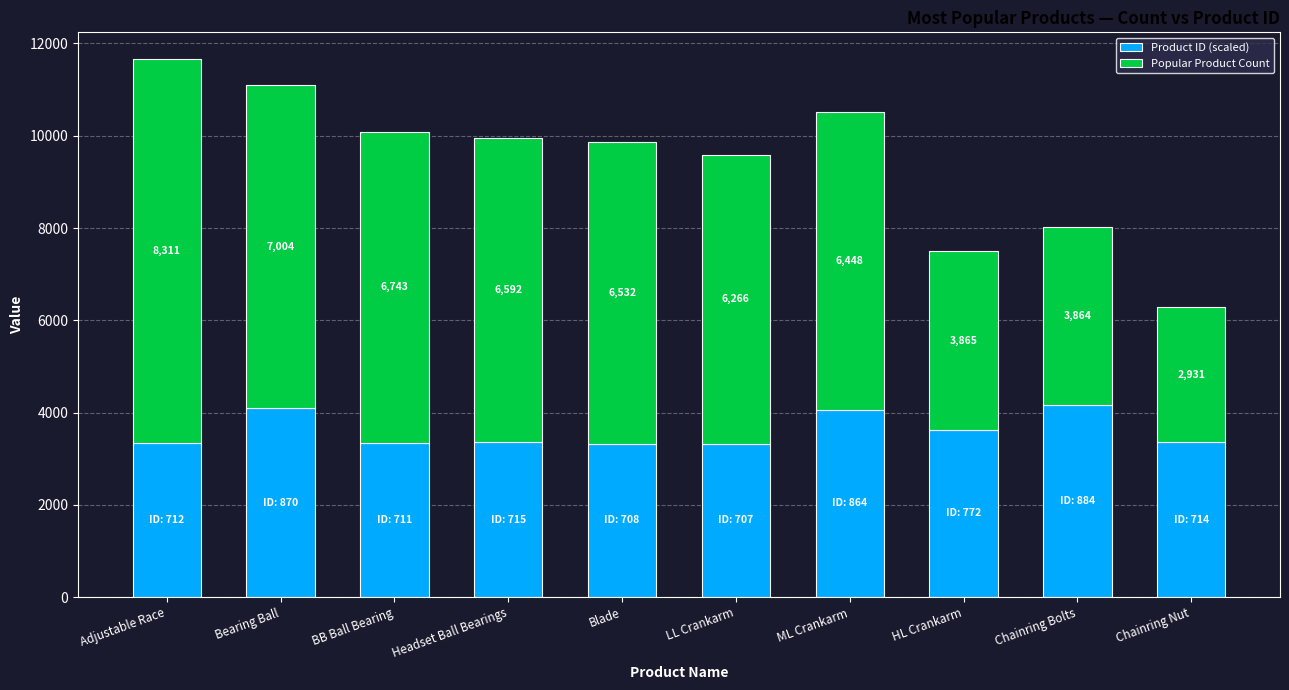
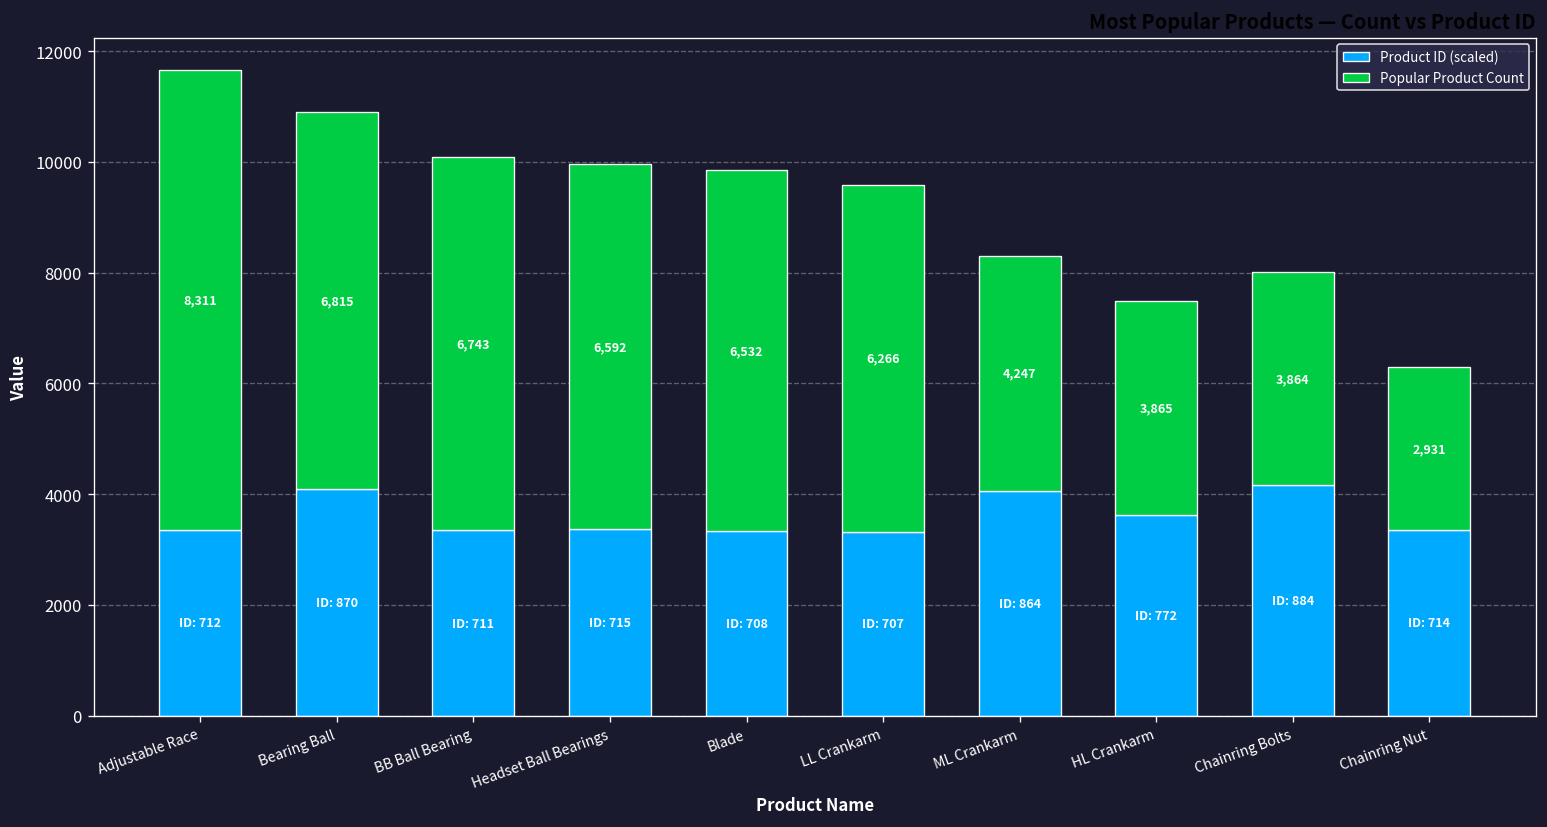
  {
    "Popular Product Count": {
      "Adjustable Race": "8,311",
-     "Bearing Ball": "7,004",
+     "Bearing Ball": "6,815",
      "BB Ball Bearing": "6,743",
      "Headset Ball Bearings": "6,592",
      "Blade": "6,532",
      "LL Crankarm": "6,266",
-     "ML Crankarm": "6,448",
+     "ML Crankarm": "4,247",
      "HL Crankarm": "3,865",
      "Chainring Bolts": "3,864",
      "Chainring Nut": "2,931"
    }
  }
